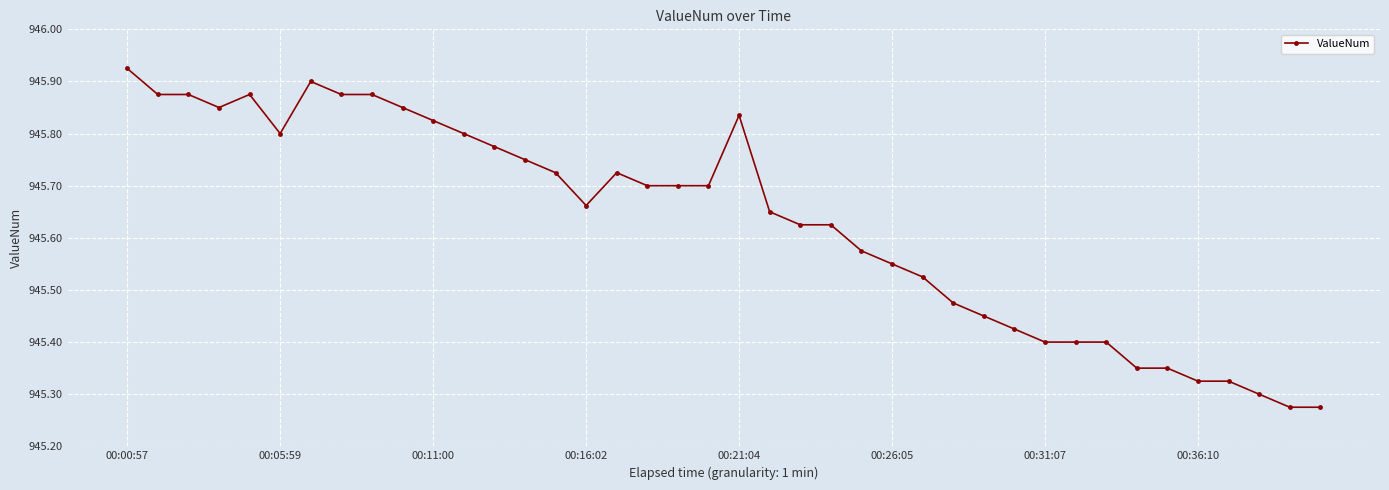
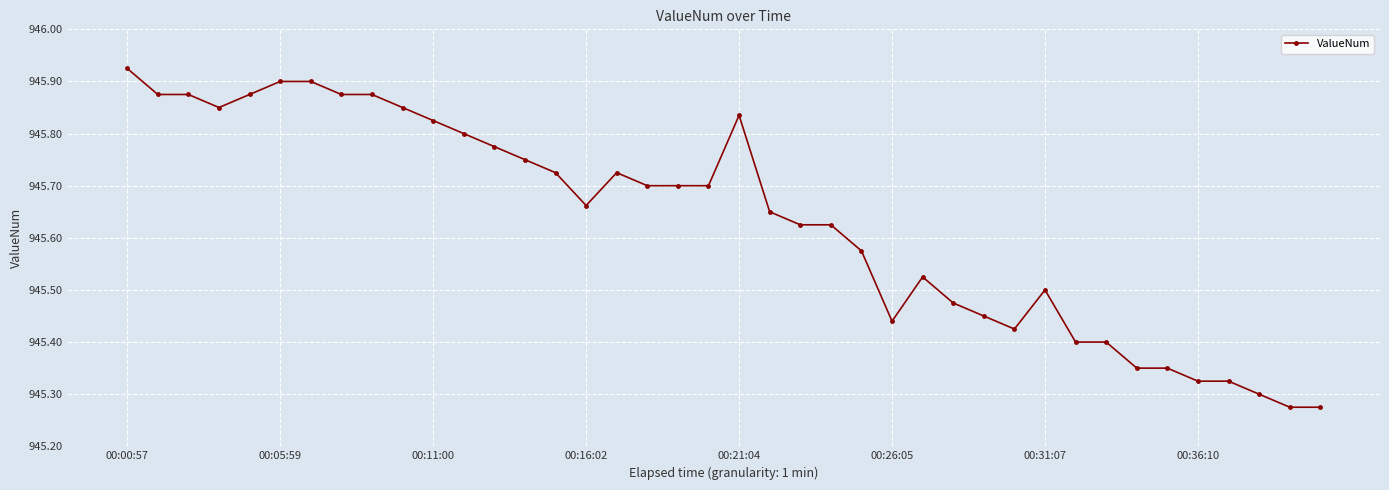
  {
    "00:00:57": 945.93,
-   "00:05:59": 945.8,
+   "00:05:59": 945.9,
    "00:11:00": 945.83,
    "00:16:02": 945.66,
    "00:21:04": 945.84,
-   "00:26:05": 945.55,
-   "00:31:07": 945.4,
+   "00:26:05": 945.44,
+   "00:31:07": 945.5,
    "00:36:10": 945.33
  }
